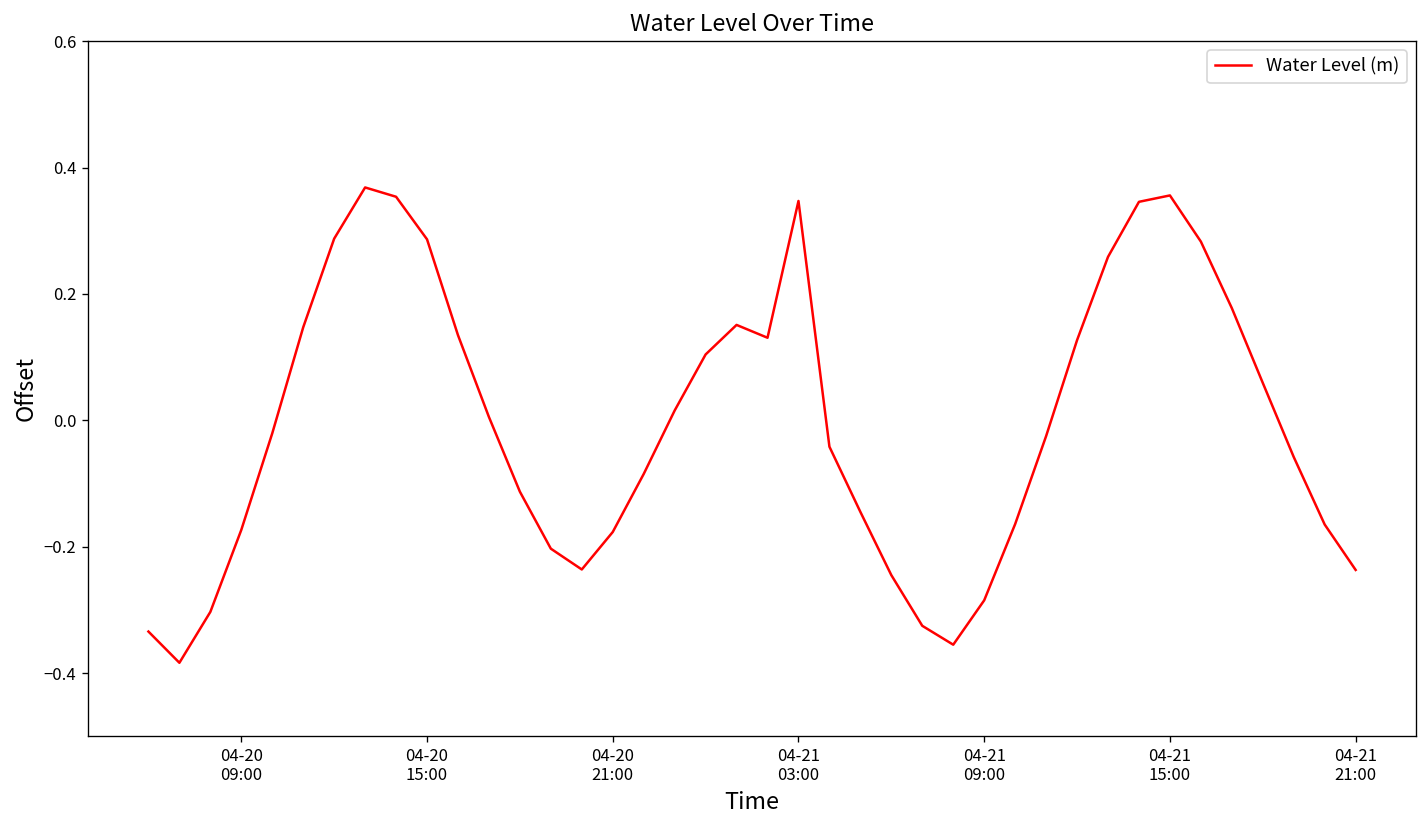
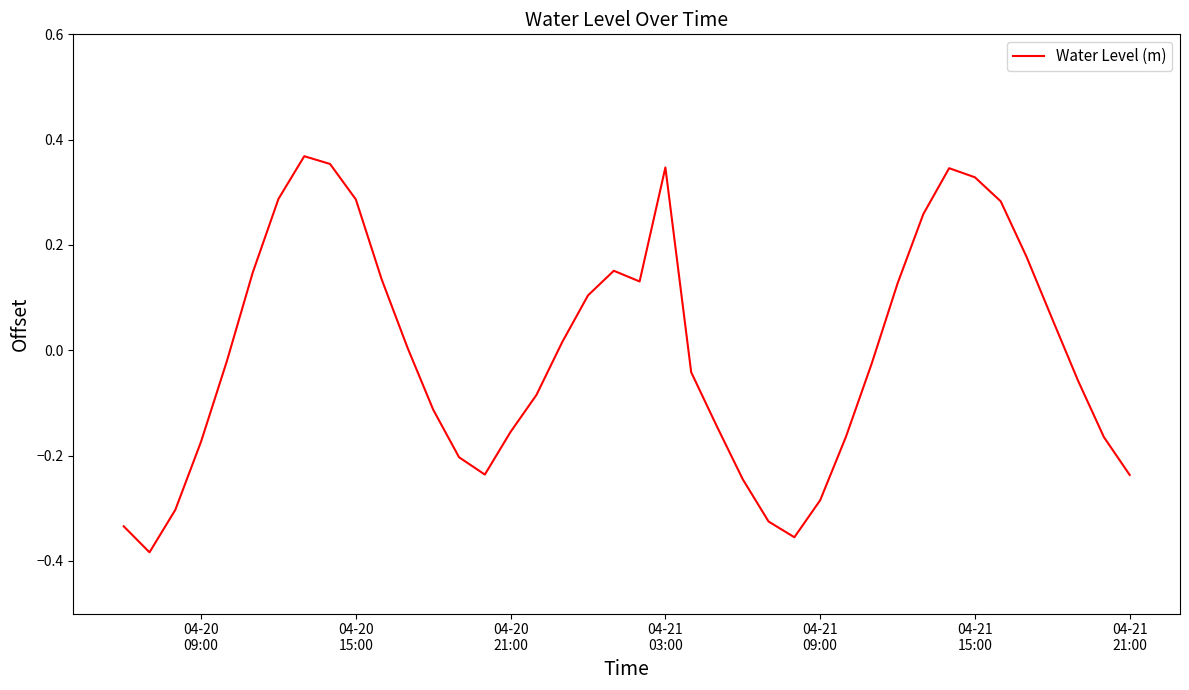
  {
    "04-20 09:00": -0.17,
    "04-20 15:00": 0.29,
-   "04-20 21:00": -0.18,
+   "04-20 21:00": -0.15,
    "04-21 03:00": 0.35,
    "04-21 09:00": -0.28,
-   "04-21 15:00": 0.36,
+   "04-21 15:00": 0.33,
    "04-21 21:00": -0.24
  }
